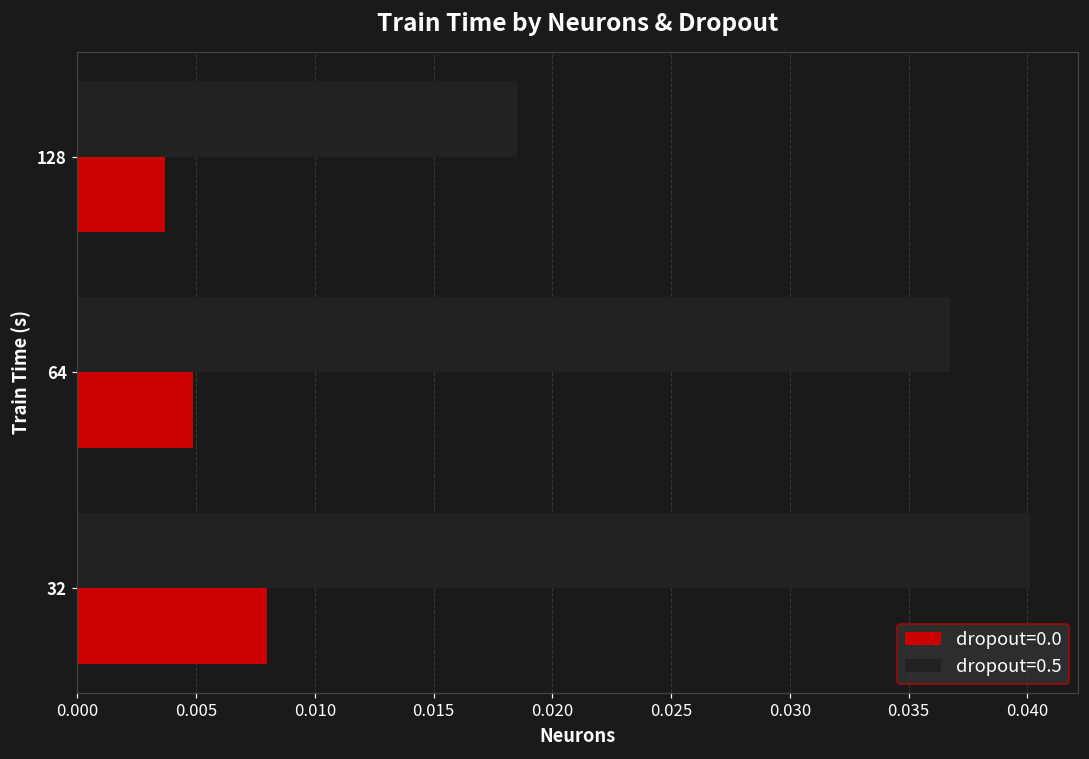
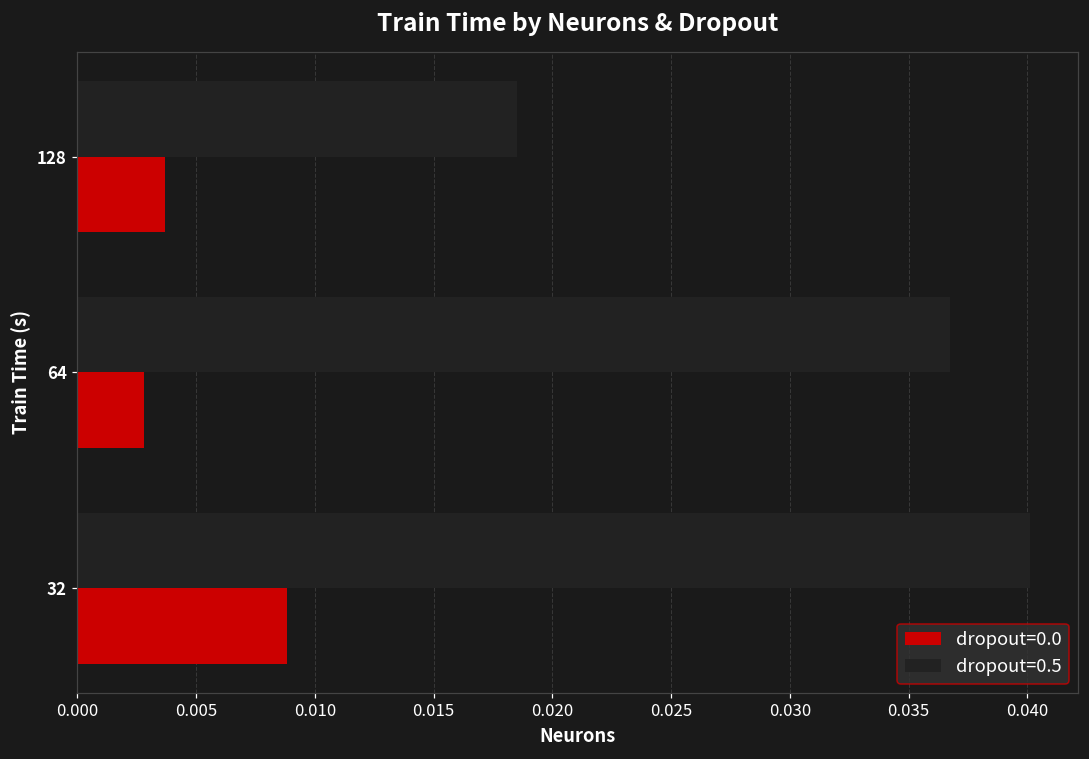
  {
    "dropout=0.0": {
      "128": 0.0037,
-     "64": 0.0049,
-     "32": 0.0080
+     "64": 0.0028,
+     "32": 0.0088
    },
    "dropout=0.5": {
      "128": 0.0185,
      "64": 0.0367,
      "32": 0.0401
    }
  }
